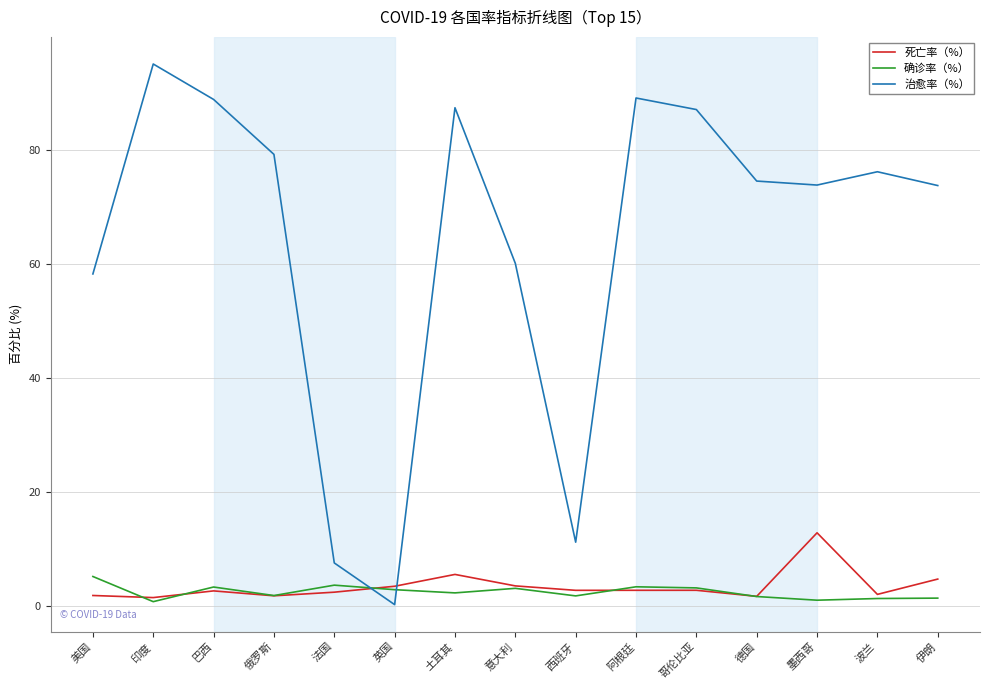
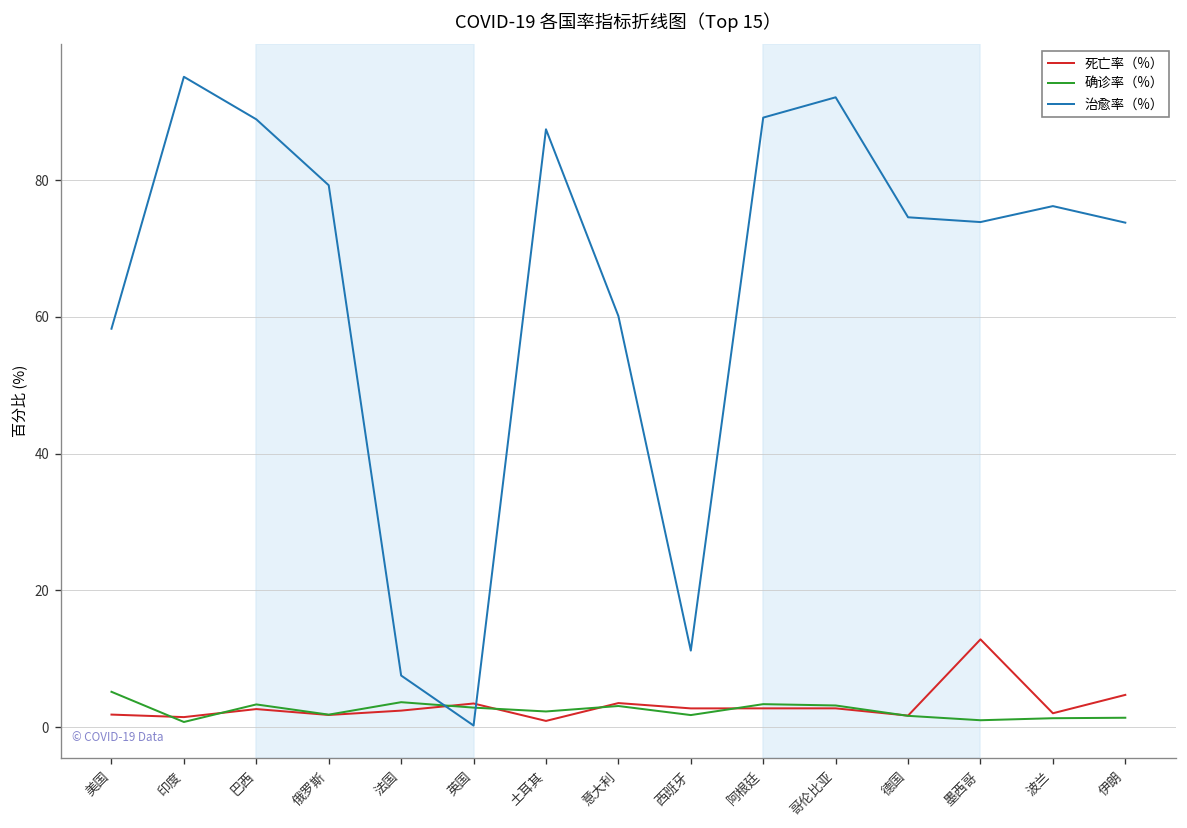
  {
    "死亡率（%）": {
      "美国": 2,
      "印度": 1,
      "巴西": 3,
      "法国": 2,
      "英国": 3,
-     "土耳其": 6,
+     "土耳其": 1,
      "西班牙": 3,
      "阿根廷": 3,
      "墨西哥": 13,
      "波兰": 2,
      "伊朗": 5
    },
    "确诊率（%）": {
      "美国": 5,
      "印度": 1,
      "巴西": 3,
      "法国": 4,
      "英国": 3,
      "土耳其": 2,
      "西班牙": 2,
      "阿根廷": 3,
      "墨西哥": 1,
      "波兰": 1,
      "伊朗": 1
    },
    "治愈率（%）": {
      "美国": 58,
      "印度": 95,
      "巴西": 89,
      "俄罗斯": 79,
      "法国": 8,
      "英国": 0,
      "土耳其": 87,
      "意大利": 60,
      "西班牙": 11,
      "阿根廷": 89,
-     "哥伦比亚": 87,
+     "哥伦比亚": 92,
      "德国": 75,
      "墨西哥": 74,
      "波兰": 76,
      "伊朗": 74
    }
  }
